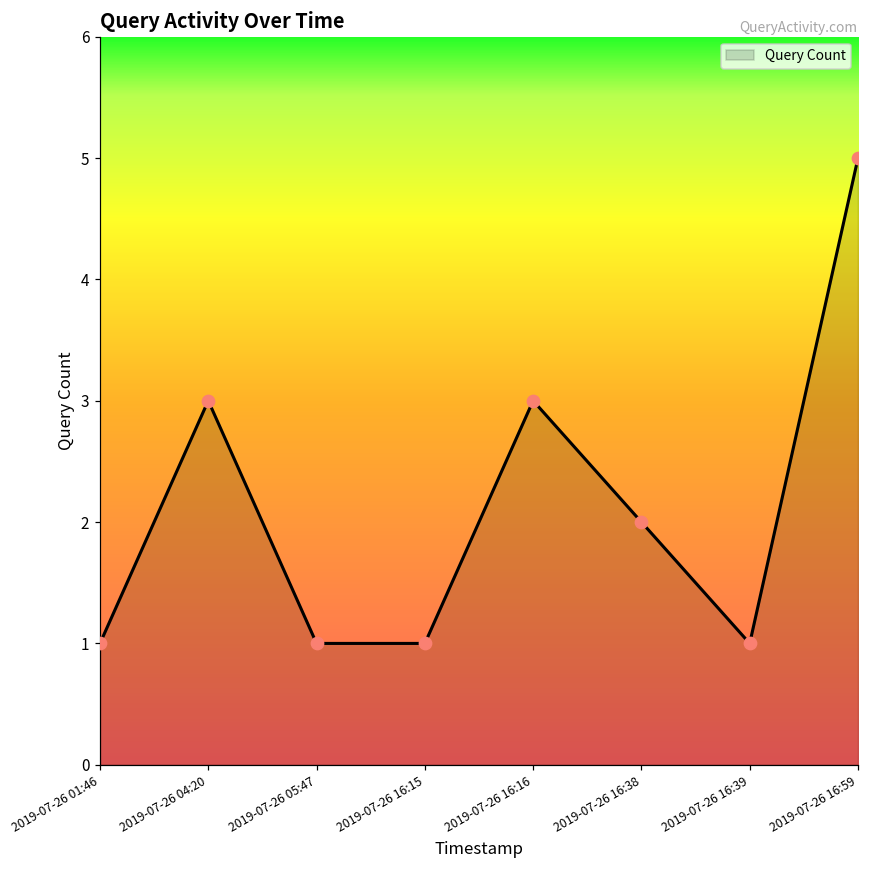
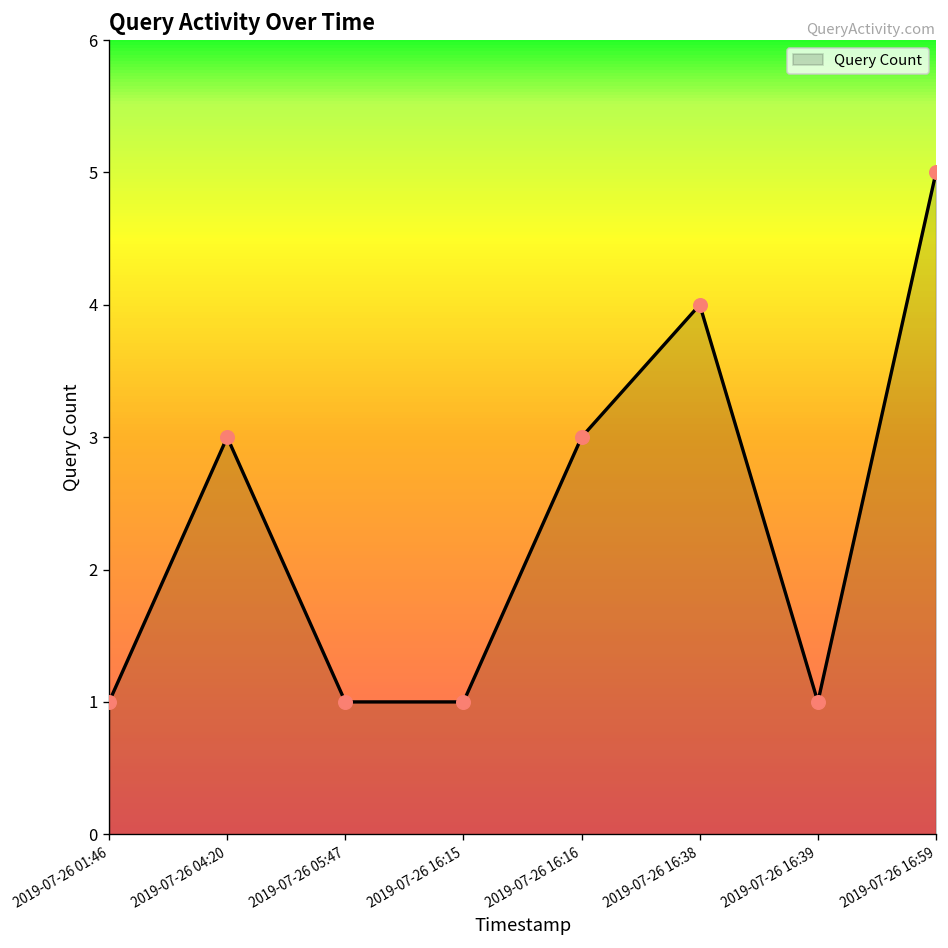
  {
    "2019-07-26 01:46": 1,
    "2019-07-26 04:20": 3,
    "2019-07-26 05:47": 1,
    "2019-07-26 16:15": 1,
    "2019-07-26 16:16": 3,
-   "2019-07-26 16:38": 2,
+   "2019-07-26 16:38": 4,
    "2019-07-26 16:39": 1,
    "2019-07-26 16:59": 5
  }
